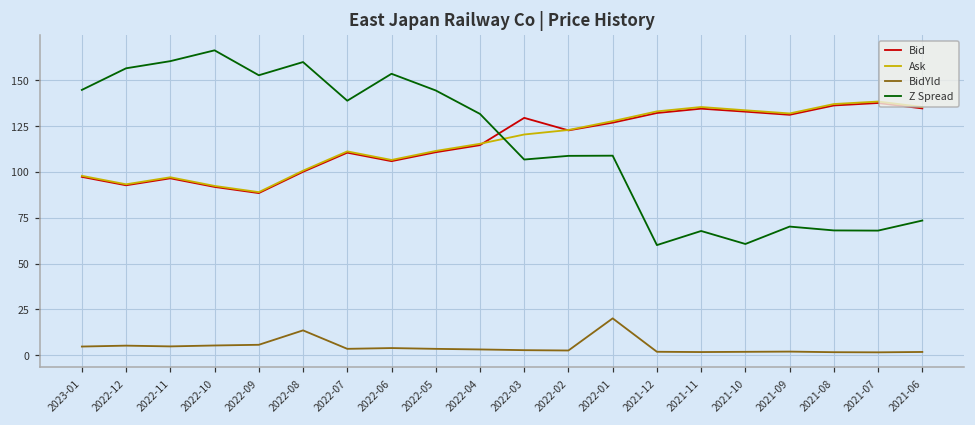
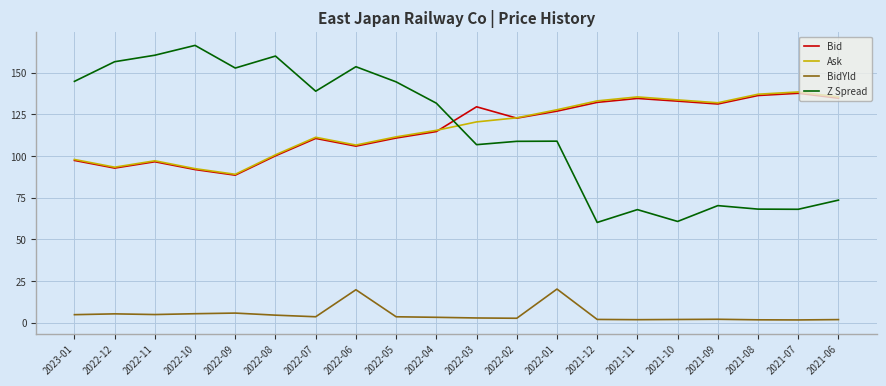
  {
    "Bid": {
      "2022-03": 130
    },
    "Ask": {
      "2022-03": 120
    },
    "BidYld": {
      "2023-01": 5,
      "2022-12": 5,
      "2022-11": 5,
      "2022-10": 5,
      "2022-09": 6,
-     "2022-08": 14,
+     "2022-08": 4,
      "2022-07": 3,
-     "2022-06": 4,
+     "2022-06": 20,
      "2022-05": 3,
      "2022-04": 3,
      "2022-03": 3,
      "2022-02": 3,
      "2022-01": 20,
      "2021-12": 2,
      "2021-11": 2,
      "2021-10": 2,
      "2021-09": 2,
      "2021-08": 2,
      "2021-07": 2,
      "2021-06": 2
    },
    "Z Spread": {
      "2023-01": 145,
      "2022-12": 157,
      "2022-11": 161,
      "2022-10": 166,
      "2022-09": 153,
      "2022-08": 160,
      "2022-07": 139,
      "2022-06": 154,
      "2022-05": 145,
      "2022-04": 132,
      "2022-03": 107,
      "2022-02": 109,
      "2022-01": 109,
      "2021-12": 60,
      "2021-11": 68,
      "2021-10": 61,
      "2021-09": 70,
      "2021-08": 68,
      "2021-07": 68,
      "2021-06": 74
    }
  }
